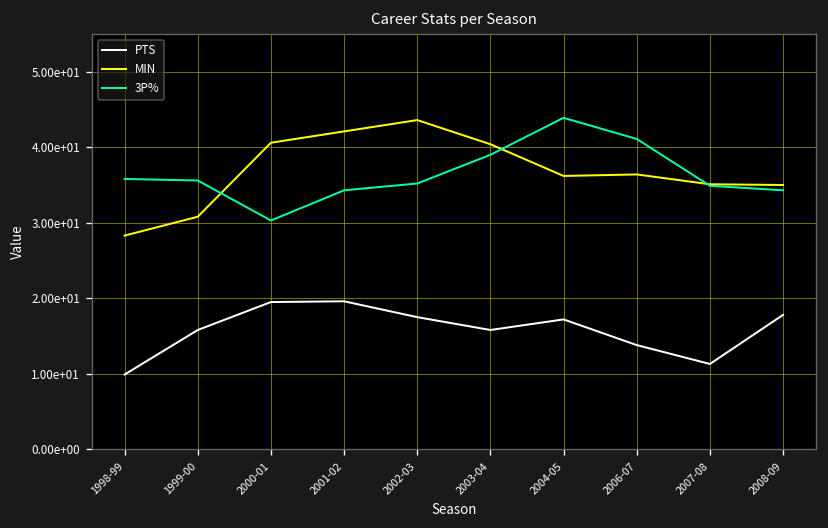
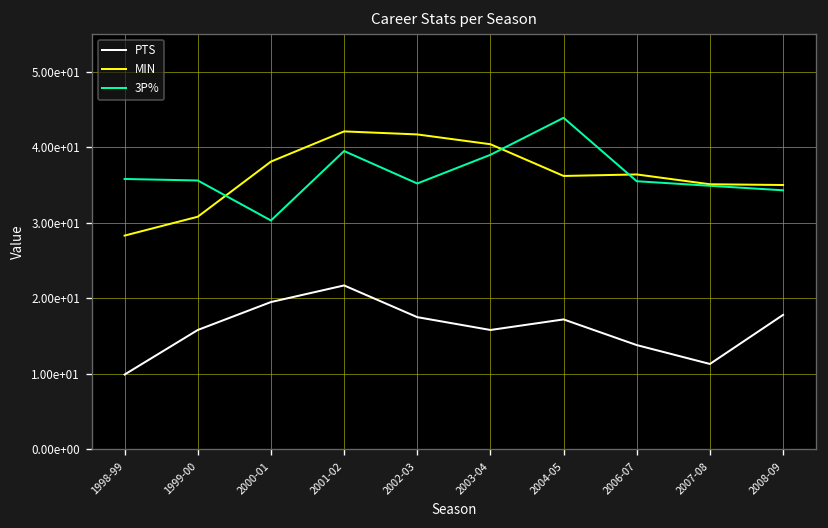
  {
    "PTS": {
      "1998-99": 10,
      "1999-00": 16,
      "2000-01": 20,
-     "2001-02": 20,
+     "2001-02": 22,
      "2002-03": 18,
      "2003-04": 16,
      "2004-05": 17,
      "2006-07": 14,
      "2007-08": 11,
      "2008-09": 18
    },
    "MIN": {
      "1998-99": 28,
      "1999-00": 31,
-     "2000-01": 41,
+     "2000-01": 38,
      "2001-02": 42,
-     "2002-03": 44,
+     "2002-03": 42,
      "2003-04": 40,
      "2004-05": 36,
      "2006-07": 36,
      "2008-09": 35
    },
    "3P%": {
      "1998-99": 36,
      "1999-00": 36,
      "2000-01": 30,
-     "2001-02": 34,
+     "2001-02": 40,
      "2002-03": 35,
      "2003-04": 39,
      "2004-05": 44,
-     "2006-07": 41,
+     "2006-07": 36,
      "2008-09": 34
    }
  }
